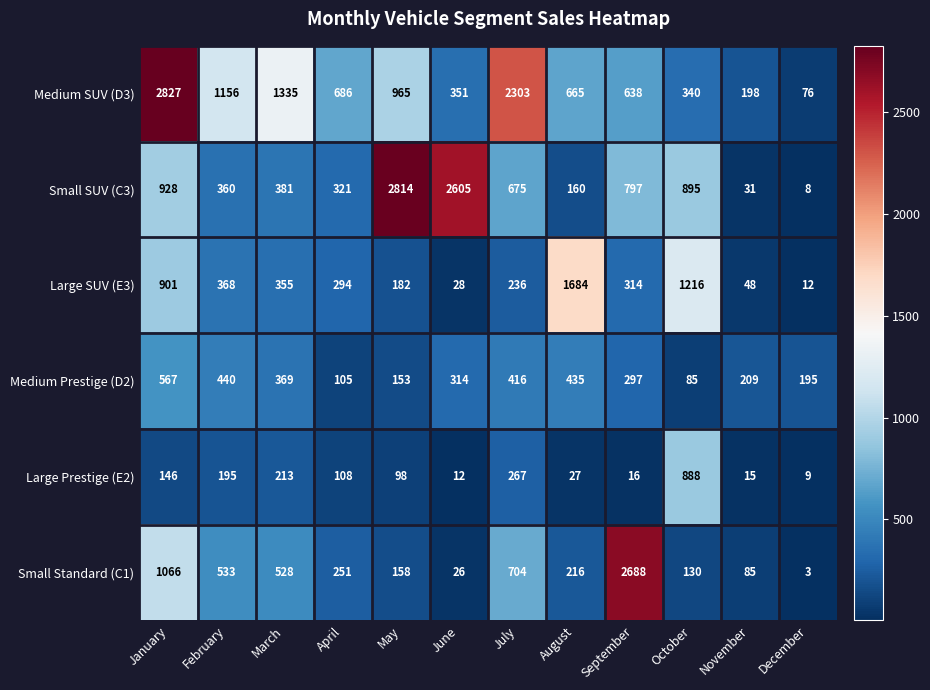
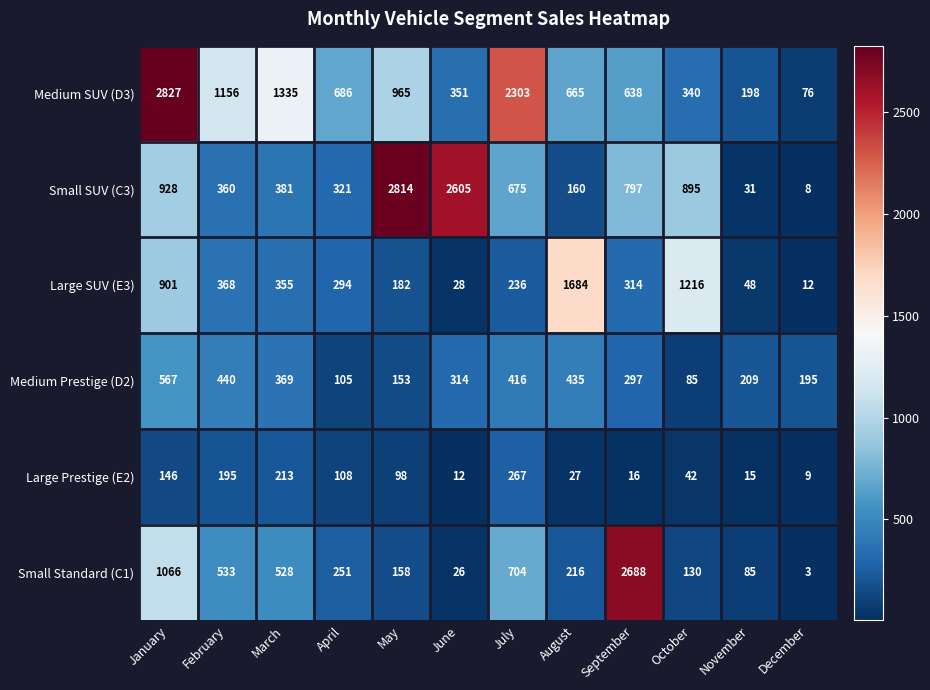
  {
    "Medium SUV (D3)": {
      "January": 2827,
      "February": 1156,
      "March": 1335,
      "April": 686,
      "May": 965,
      "June": 351,
      "July": 2303,
      "August": 665,
      "September": 638,
      "October": 340,
      "November": 198,
      "December": 76
    },
    "Small SUV (C3)": {
      "January": 928,
      "February": 360,
      "March": 381,
      "April": 321,
      "May": 2814,
      "June": 2605,
      "July": 675,
      "August": 160,
      "September": 797,
      "October": 895,
      "November": 31,
      "December": 8
    },
    "Large SUV (E3)": {
      "January": 901,
      "February": 368,
      "March": 355,
      "April": 294,
      "May": 182,
      "June": 28,
      "July": 236,
      "August": 1684,
      "September": 314,
      "October": 1216,
      "November": 48,
      "December": 12
    },
    "Medium Prestige (D2)": {
      "January": 567,
      "February": 440,
      "March": 369,
      "April": 105,
      "May": 153,
      "June": 314,
      "July": 416,
      "August": 435,
      "September": 297,
      "October": 85,
      "November": 209,
      "December": 195
    },
    "Large Prestige (E2)": {
      "January": 146,
      "February": 195,
      "March": 213,
      "April": 108,
      "May": 98,
      "June": 12,
      "July": 267,
      "August": 27,
      "September": 16,
-     "October": 888,
+     "October": 42,
      "November": 15,
      "December": 9
    },
    "Small Standard (C1)": {
      "January": 1066,
      "February": 533,
      "March": 528,
      "April": 251,
      "May": 158,
      "June": 26,
      "July": 704,
      "August": 216,
      "September": 2688,
      "October": 130,
      "November": 85,
      "December": 3
    }
  }
